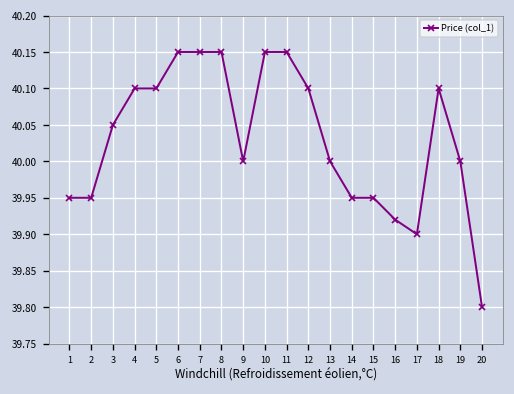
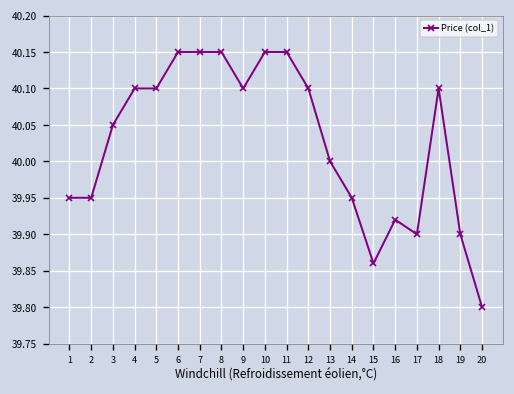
  {
    "1": 39.95,
    "2": 39.95,
    "3": 40.05,
    "4": 40.10,
    "5": 40.10,
    "6": 40.15,
    "7": 40.15,
    "8": 40.15,
-   "9": 40.0,
+   "9": 40.1,
    "10": 40.15,
    "11": 40.15,
    "12": 40.10,
    "13": 40.00,
    "14": 39.95,
-   "15": 39.95,
+   "15": 39.86,
    "16": 39.92,
    "17": 39.90,
    "18": 40.10,
-   "19": 40.0,
+   "19": 39.9,
    "20": 39.80
  }
